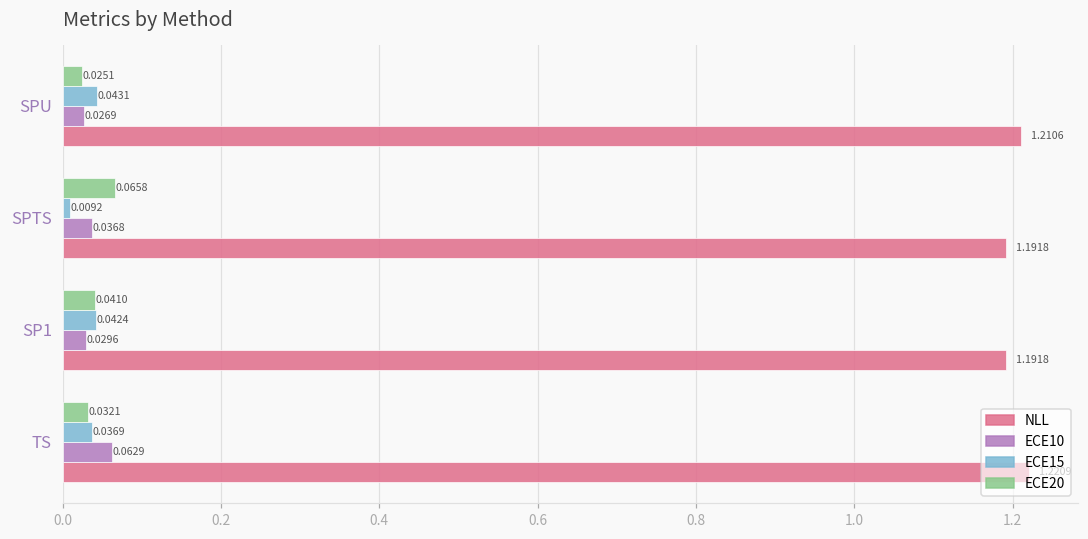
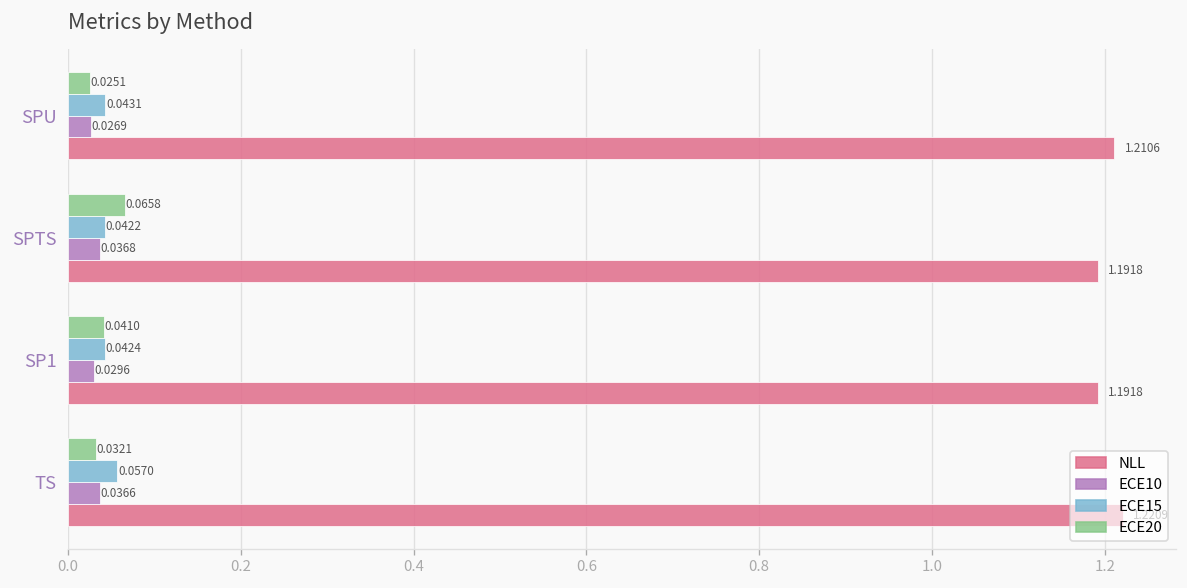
  {
    "NLL": {
      "SPU": 1.2106,
      "SPTS": 1.1918,
      "SP1": 1.1918
    },
    "ECE10": {
      "SPU": 0.0269,
      "SPTS": 0.0368,
      "SP1": 0.0296,
-     "TS": 0.0629
+     "TS": 0.0366
    },
    "ECE15": {
      "SPU": 0.0431,
-     "SPTS": 0.0092,
+     "SPTS": 0.0422,
      "SP1": 0.0424,
-     "TS": 0.0369
+     "TS": 0.0570
    },
    "ECE20": {
      "SPU": 0.0251,
      "SPTS": 0.0658,
      "SP1": 0.0410,
      "TS": 0.0321
    }
  }
